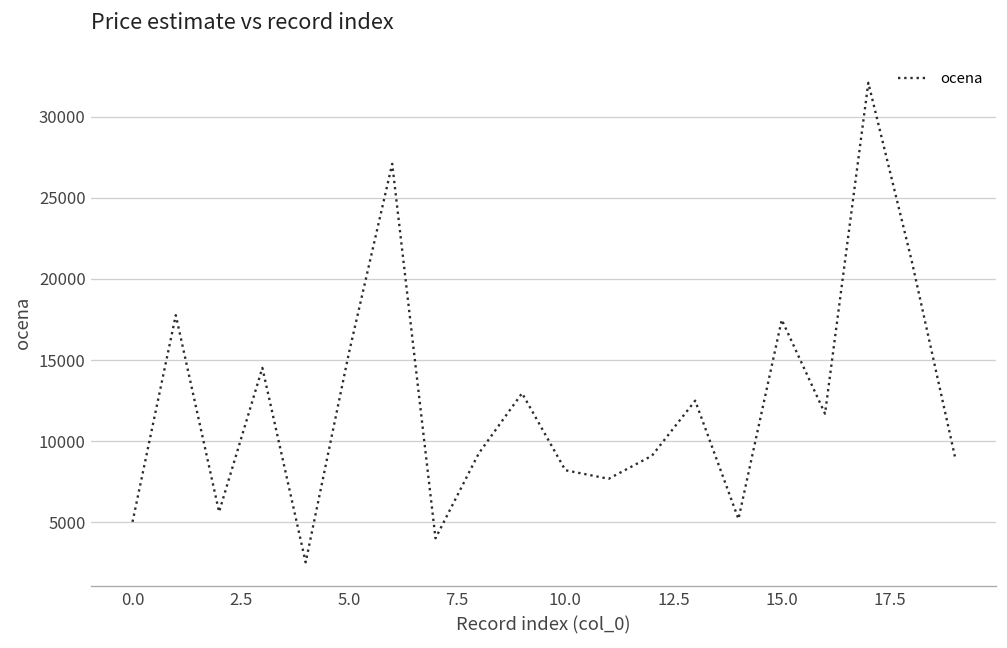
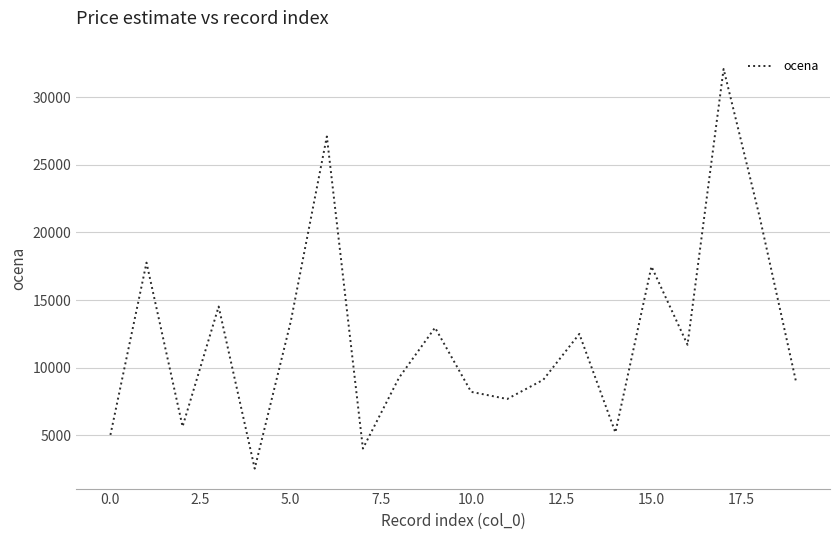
  {
    "0.0": 5000,
-   "5.0": 15400,
+   "5.0": 13400,
    "10.0": 8200,
    "15.0": 17500
  }
